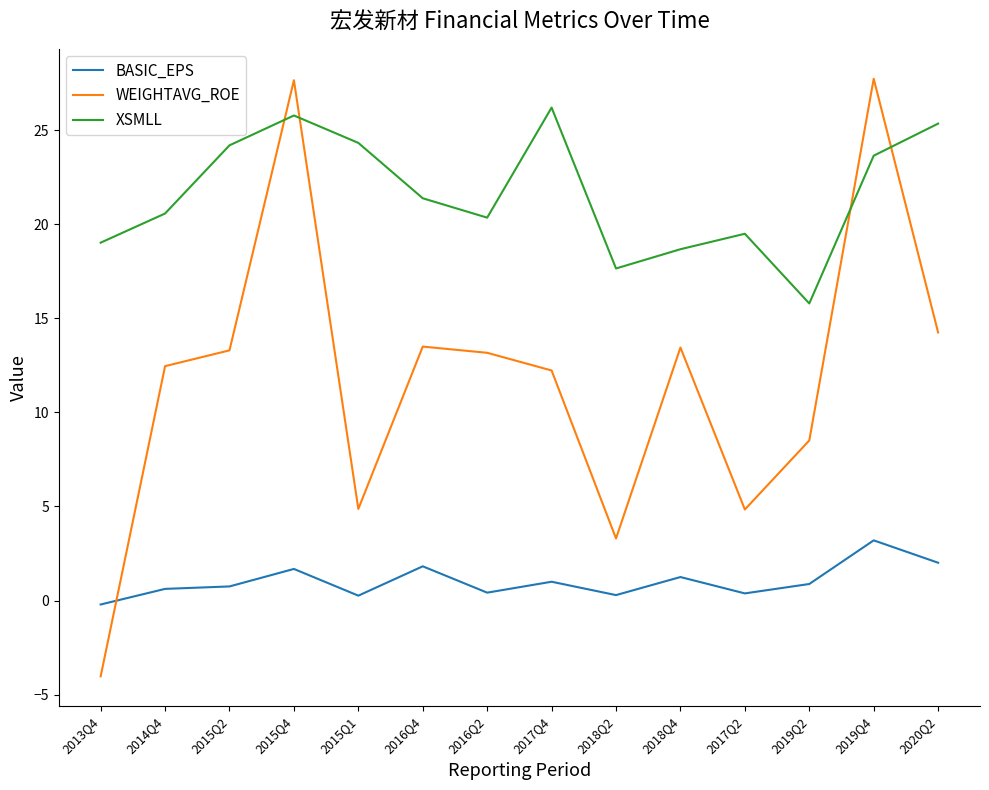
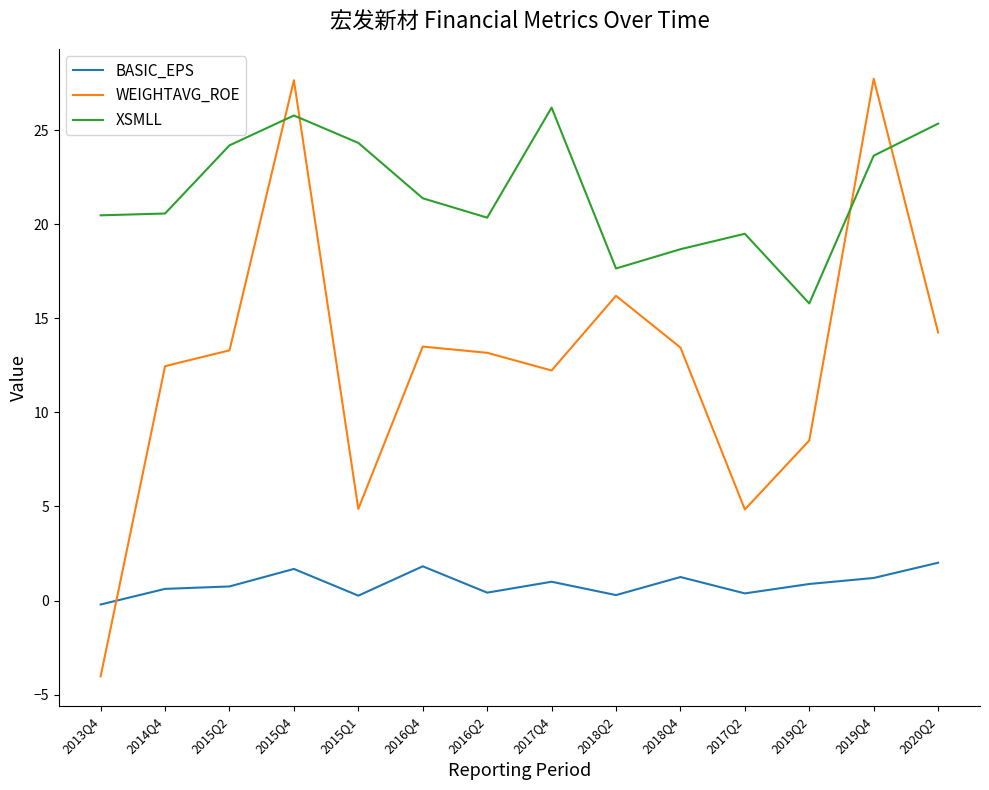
  {
    "BASIC_EPS": {
      "2013Q4": -0.2,
      "2014Q4": 0.6,
      "2015Q2": 0.8,
      "2015Q4": 1.7,
      "2015Q1": 0.3,
      "2016Q4": 1.8,
      "2016Q2": 0.4,
      "2017Q4": 1.0,
      "2018Q2": 0.3,
      "2018Q4": 1.3,
      "2017Q2": 0.4,
      "2019Q2": 0.9,
-     "2019Q4": 3.2,
+     "2019Q4": 1.2,
      "2020Q2": 2.0
    },
    "WEIGHTAVG_ROE": {
      "2013Q4": -4.0,
      "2014Q4": 12.5,
      "2015Q2": 13.3,
      "2015Q4": 27.7,
      "2015Q1": 4.9,
      "2016Q4": 13.5,
      "2016Q2": 13.2,
      "2017Q4": 12.2,
-     "2018Q2": 3.3,
+     "2018Q2": 16.2,
      "2018Q4": 13.5,
      "2017Q2": 4.8,
      "2019Q2": 8.5,
      "2019Q4": 27.7,
      "2020Q2": 14.3
    },
    "XSMLL": {
-     "2013Q4": 19.0,
+     "2013Q4": 20.5,
      "2014Q4": 20.6,
      "2015Q2": 24.2,
      "2015Q4": 25.8,
      "2015Q1": 24.3,
      "2016Q4": 21.4,
      "2016Q2": 20.4,
      "2017Q4": 26.2,
      "2018Q2": 17.7,
      "2018Q4": 18.7,
      "2017Q2": 19.5,
      "2019Q2": 15.8,
      "2019Q4": 23.6,
      "2020Q2": 25.4
    }
  }
